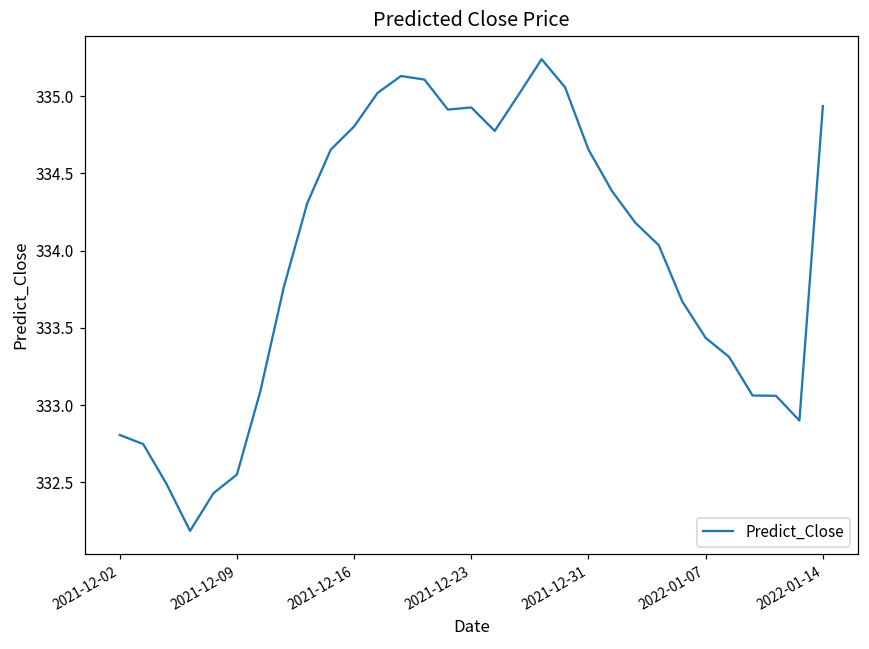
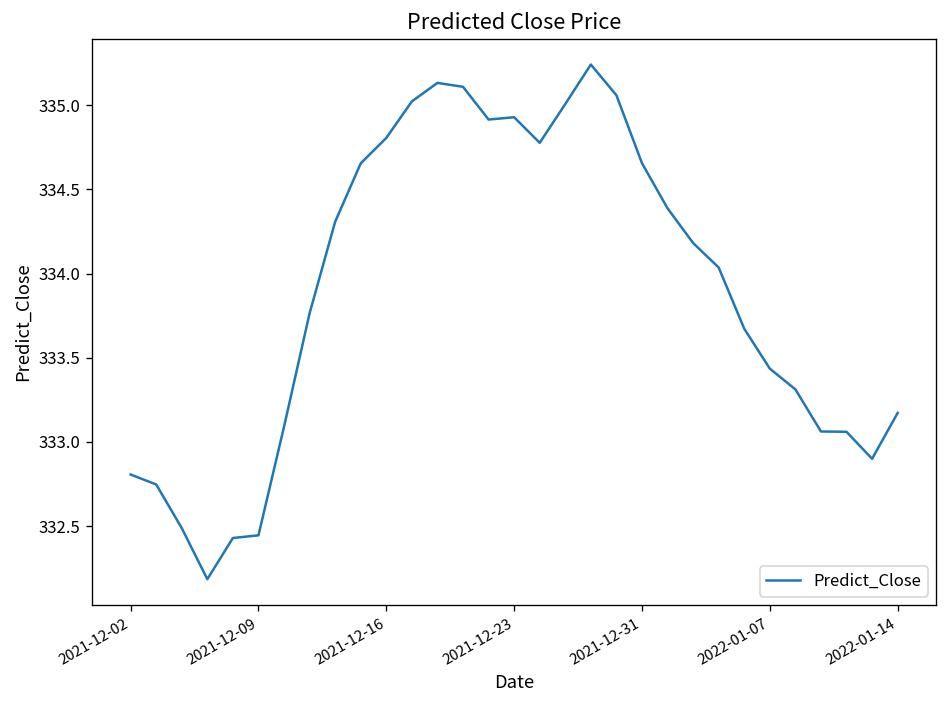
  {
    "2021-12-02": 332.81,
-   "2021-12-09": 332.55,
+   "2021-12-09": 332.45,
    "2021-12-16": 334.80,
    "2021-12-23": 334.93,
    "2021-12-31": 334.65,
    "2022-01-07": 333.44,
-   "2022-01-14": 334.94
+   "2022-01-14": 333.17
  }
